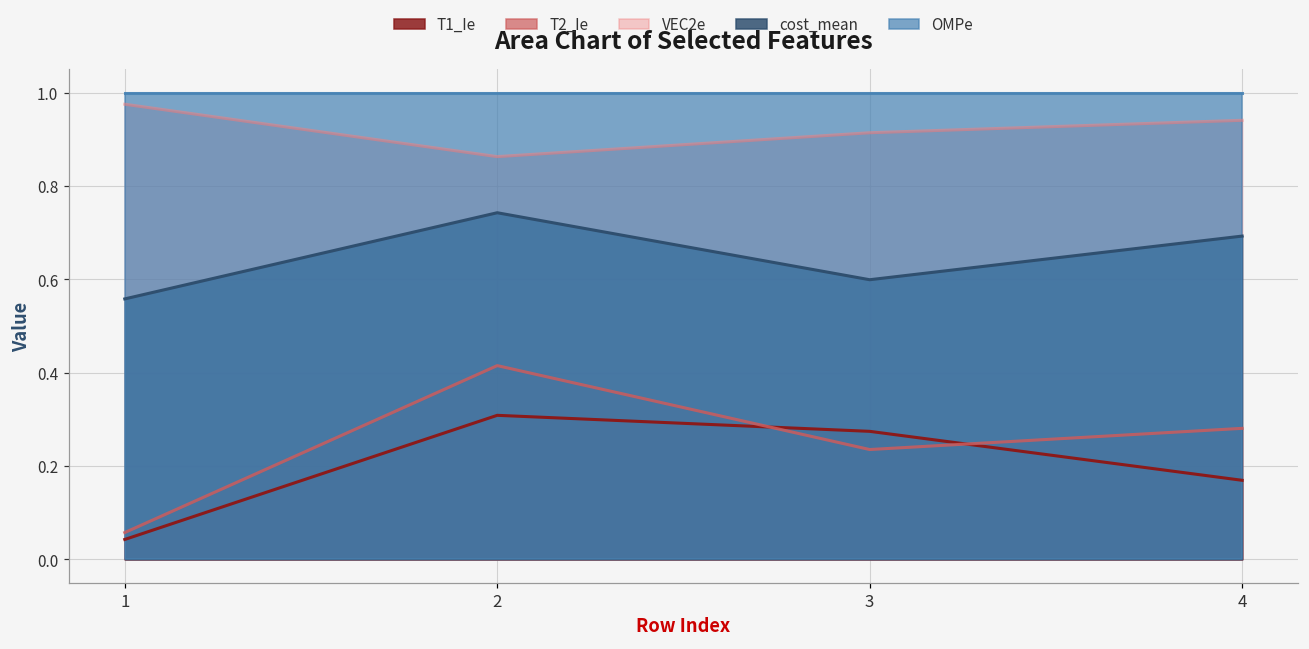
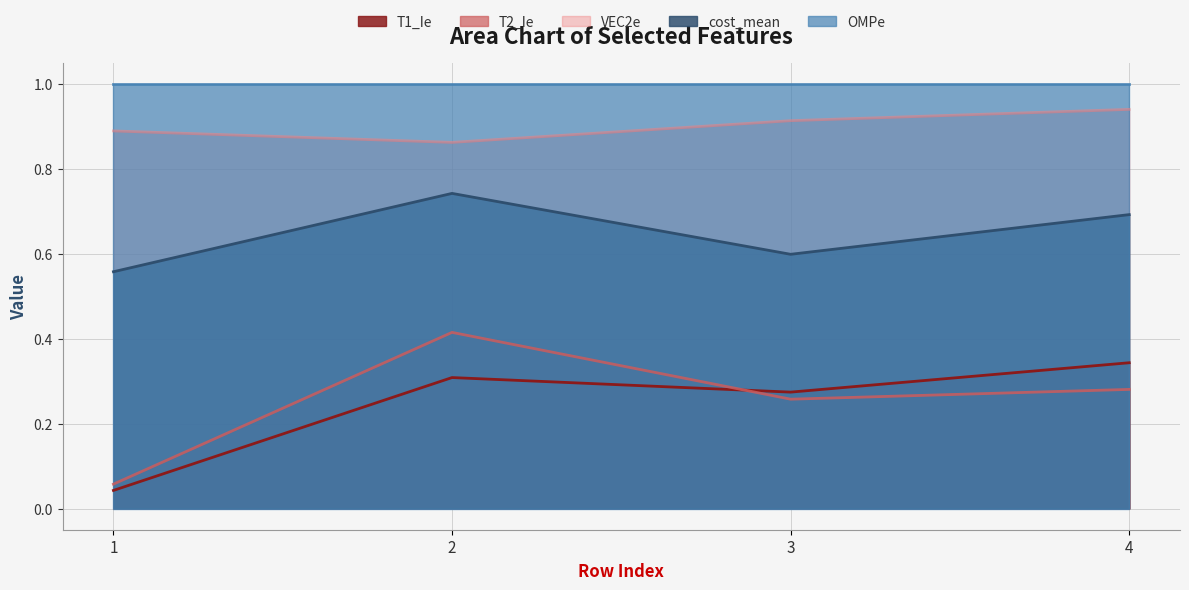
  {
    "T1_Ie": {
      "1": 0.04,
      "2": 0.31,
      "3": 0.27,
-     "4": 0.17
+     "4": 0.34
    },
    "T2_Ie": {
      "1": 0.06,
      "2": 0.42,
-     "3": 0.24,
+     "3": 0.26,
      "4": 0.28
    },
    "VEC2e": {
-     "1": 0.98,
+     "1": 0.89,
      "2": 0.86,
      "3": 0.91,
      "4": 0.94
    },
    "cost_mean": {
      "1": 0.56,
      "2": 0.74,
      "3": 0.60,
      "4": 0.69
    },
    "OMPe": {
      "1": 1.00,
      "2": 1.00,
      "3": 1.00,
      "4": 1.00
    }
  }
